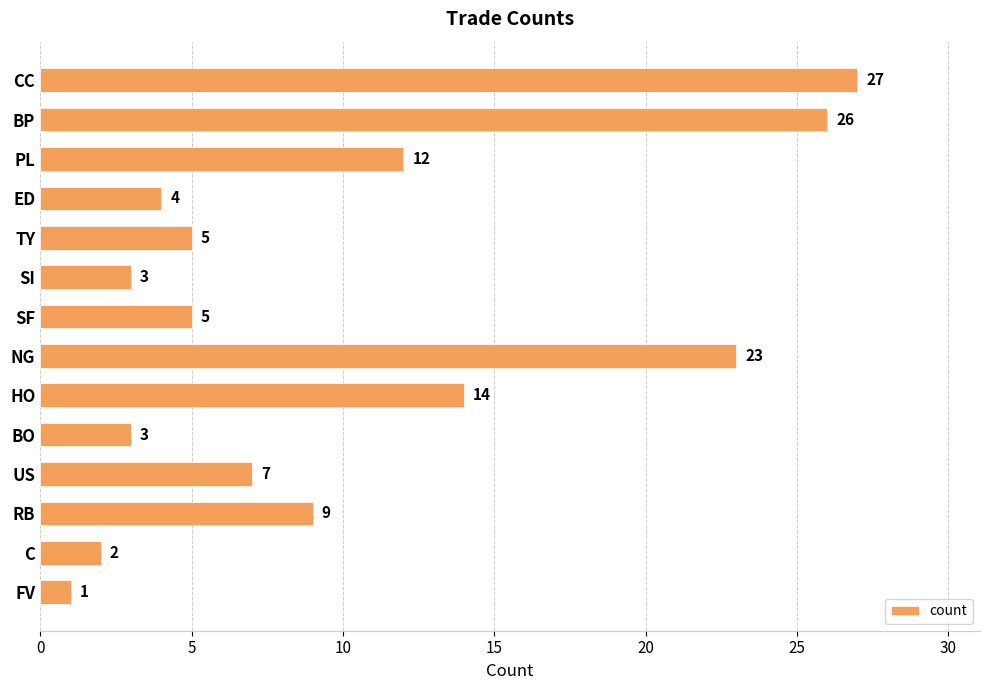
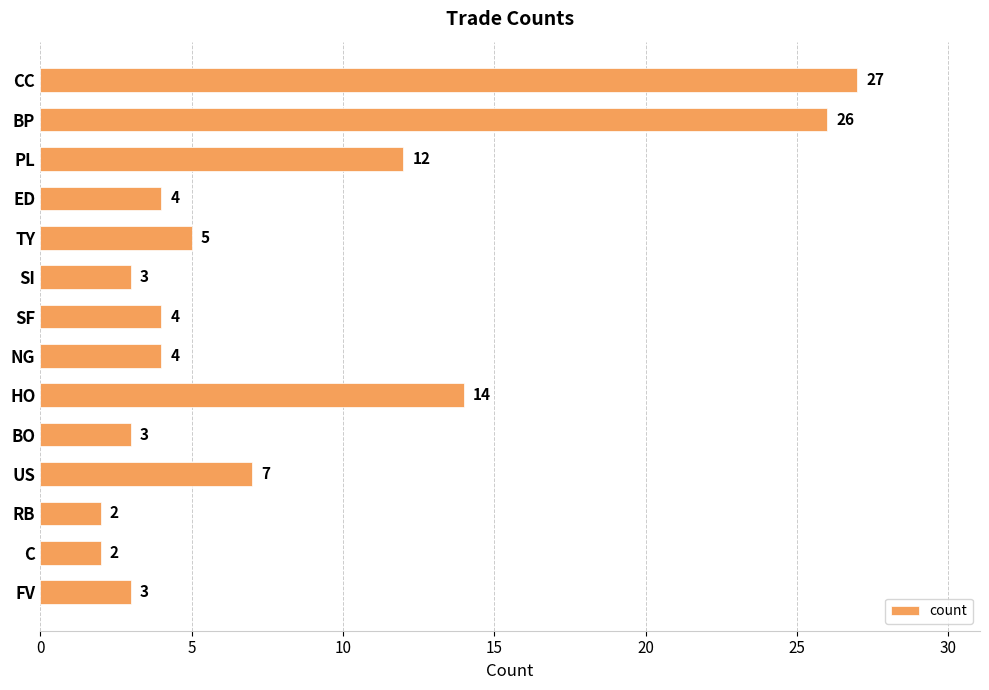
  {
    "CC": 27,
    "BP": 26,
    "PL": 12,
    "ED": 4,
    "TY": 5,
    "SI": 3,
-   "SF": 5,
-   "NG": 23,
+   "SF": 4,
+   "NG": 4,
    "HO": 14,
    "BO": 3,
    "US": 7,
-   "RB": 9,
+   "RB": 2,
    "C": 2,
-   "FV": 1
+   "FV": 3
  }
